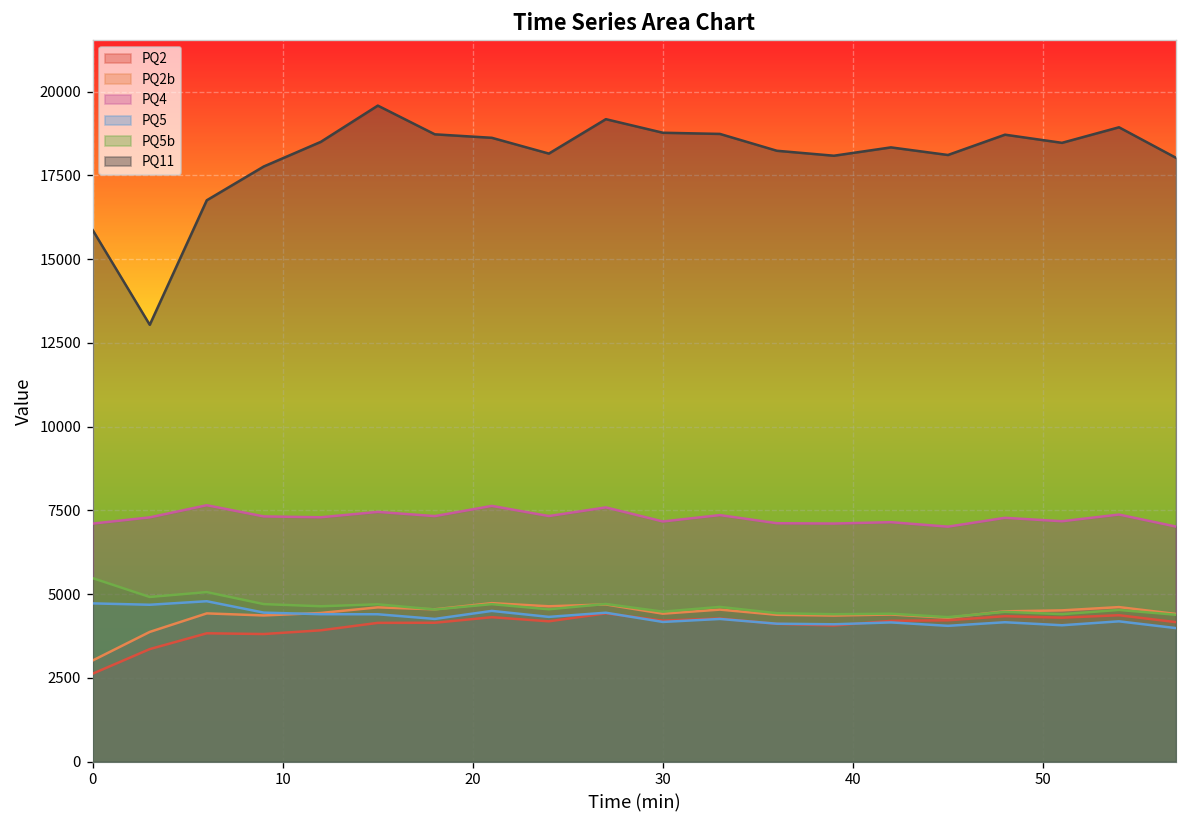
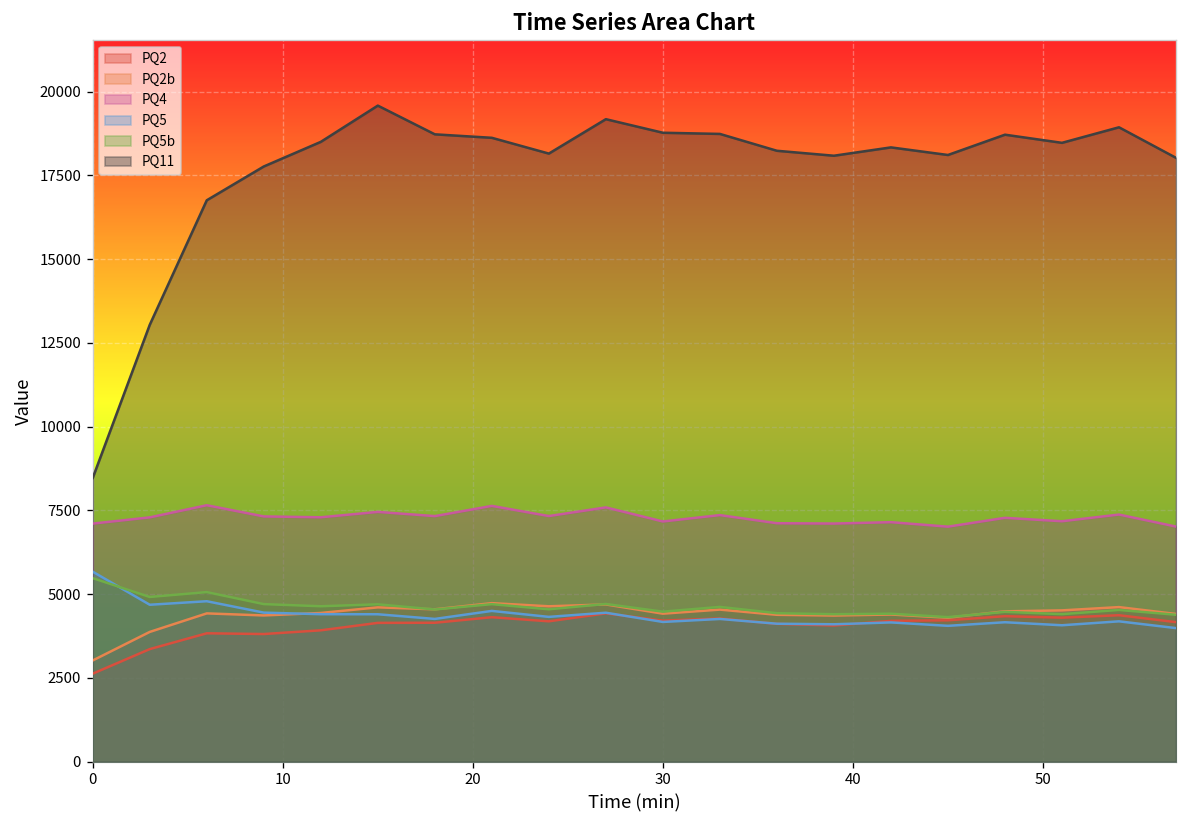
  {
    "PQ5": {
-     "0": 4700
+     "0": 5700
    },
    "PQ5b": {
      "0": 5500
    },
    "PQ11": {
-     "0": 15900,
+     "0": 8500,
      "30": 18800
    }
  }
